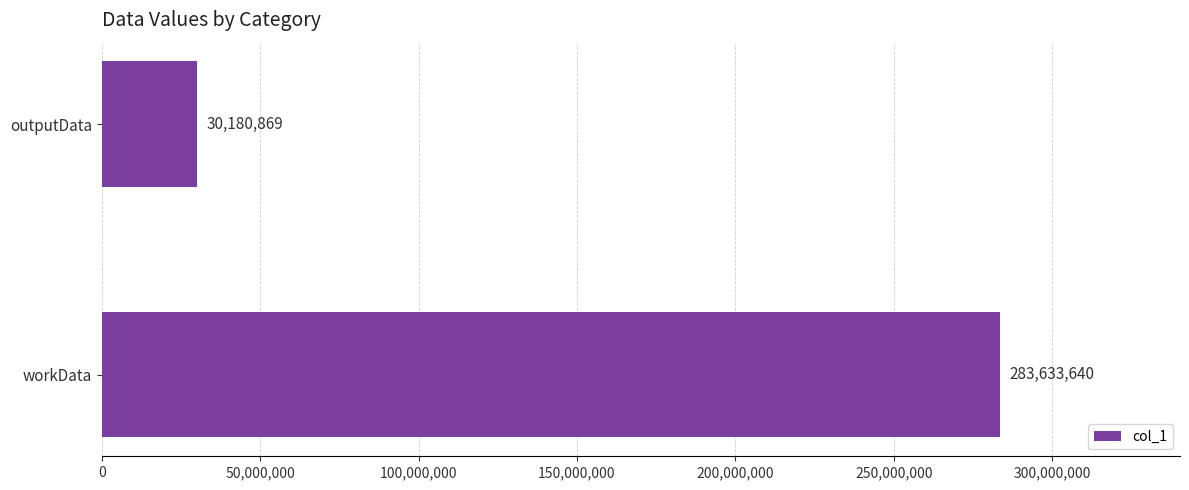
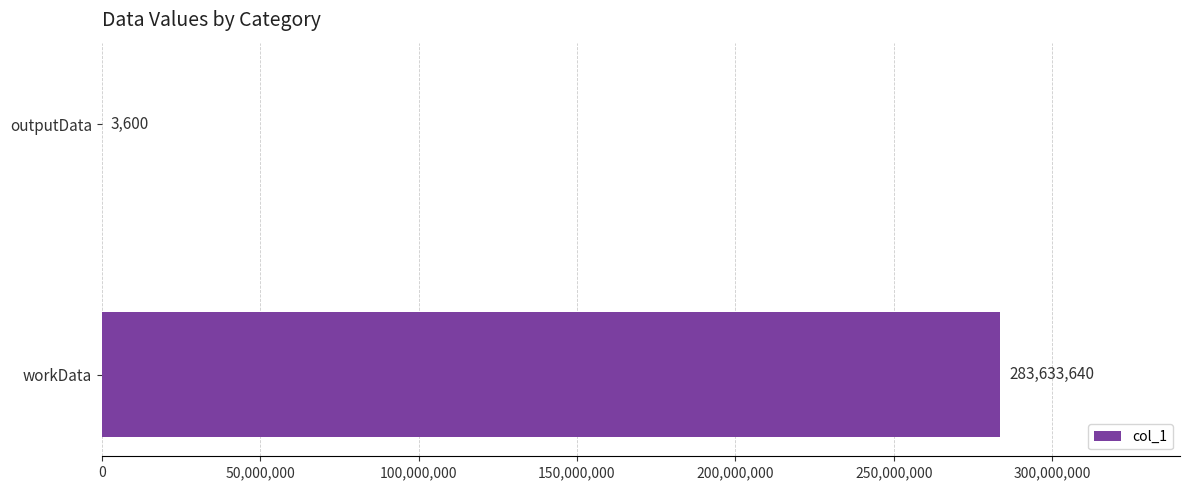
  {
-   "outputData": "30,180,869",
+   "outputData": "3,600",
    "workData": "283,633,640"
  }
